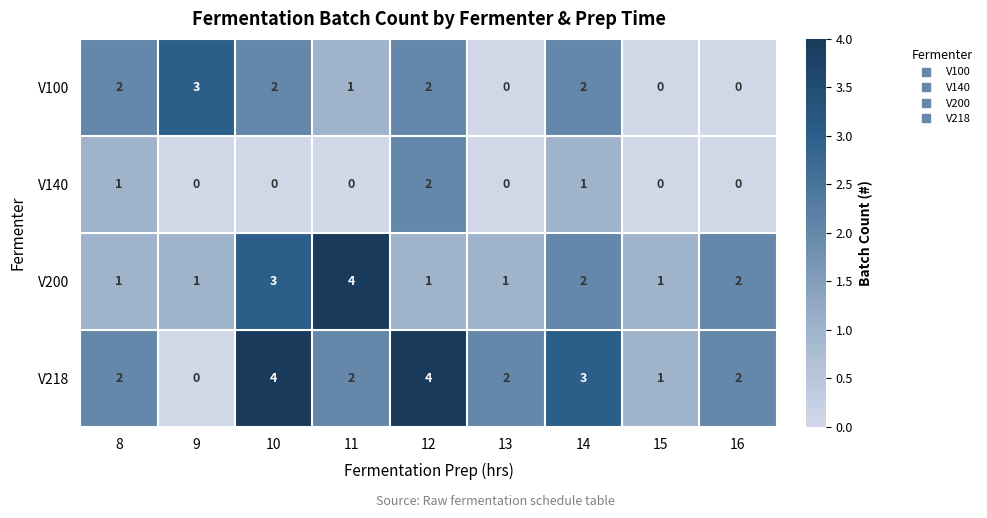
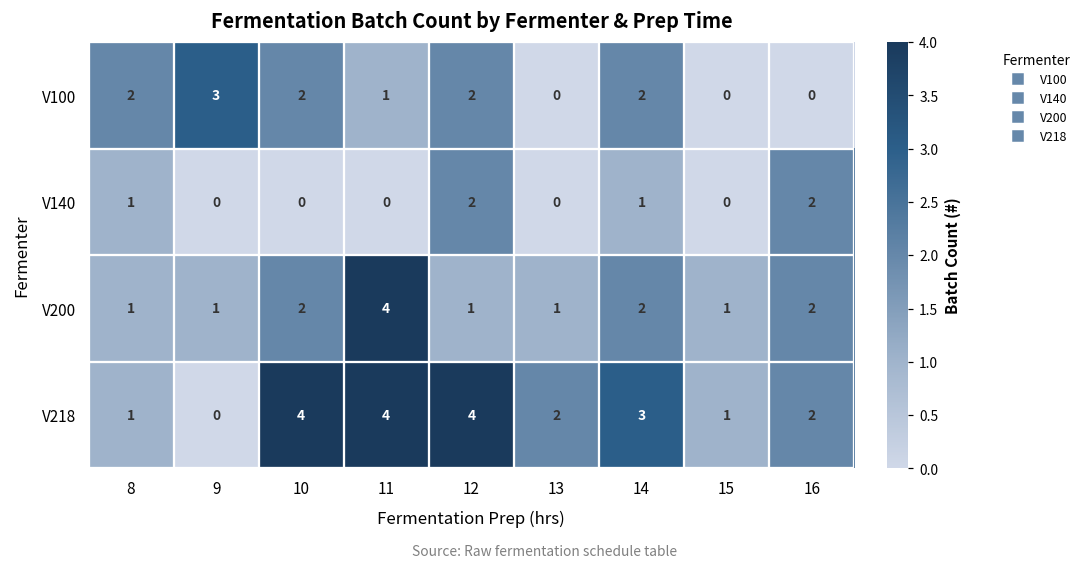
  {
    "V100": {
      "8": 2,
      "9": 3,
      "10": 2,
      "11": 1,
      "12": 2,
      "13": 0,
      "14": 2,
      "15": 0,
      "16": 0
    },
    "V140": {
      "8": 1,
      "9": 0,
      "10": 0,
      "11": 0,
      "12": 2,
      "13": 0,
      "14": 1,
      "15": 0,
-     "16": 0
+     "16": 2
    },
    "V200": {
      "8": 1,
      "9": 1,
-     "10": 3,
+     "10": 2,
      "11": 4,
      "12": 1,
      "13": 1,
      "14": 2,
      "15": 1,
      "16": 2
    },
    "V218": {
-     "8": 2,
+     "8": 1,
      "9": 0,
      "10": 4,
-     "11": 2,
+     "11": 4,
      "12": 4,
      "13": 2,
      "14": 3,
      "15": 1,
      "16": 2
    }
  }
